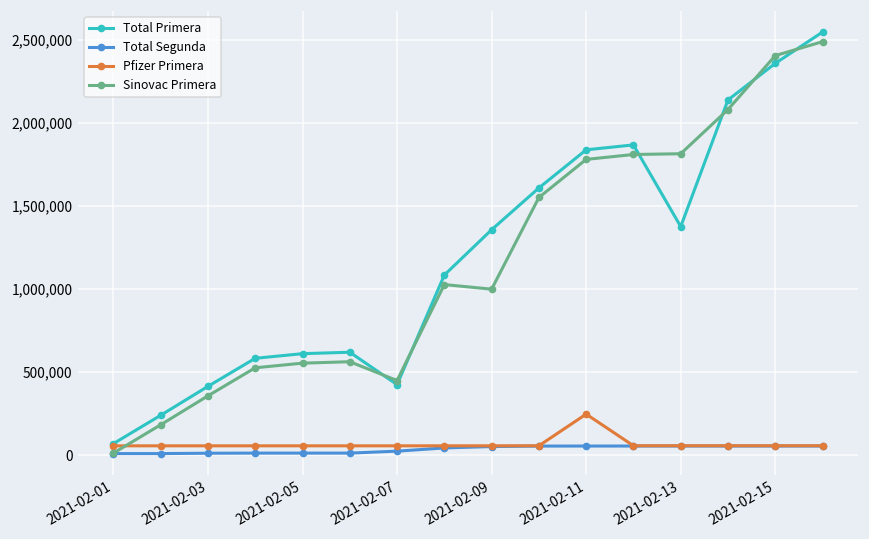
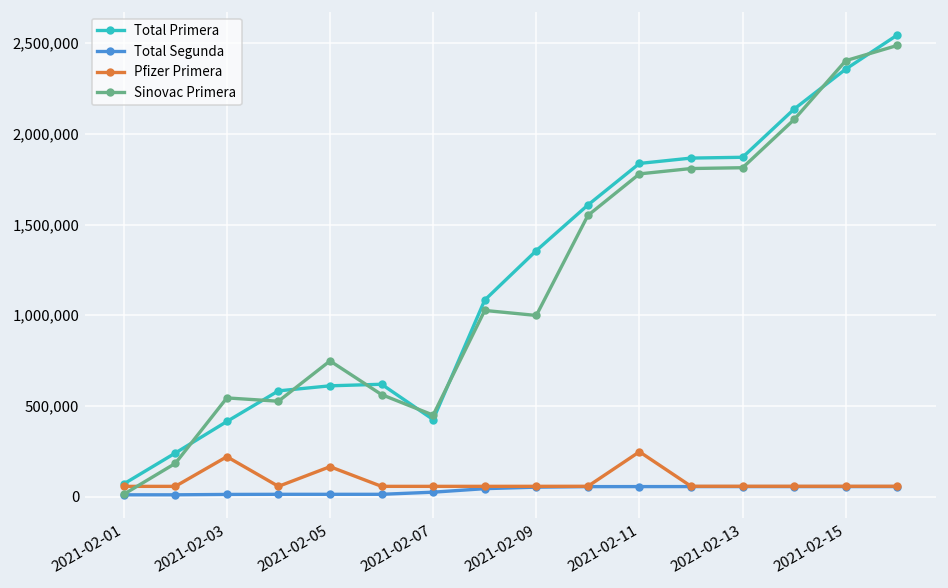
  {
    "Total Primera": {
      "2021-02-03": "410,000",
      "2021-02-05": "610,000",
      "2021-02-07": "430,000",
      "2021-02-09": "1,360,000",
      "2021-02-11": "1,840,000",
-     "2021-02-13": "1,380,000",
+     "2021-02-13": "1,870,000",
      "2021-02-15": "2,360,000"
    },
    "Total Segunda": {
      "2021-02-03": "10,000",
      "2021-02-05": "10,000",
      "2021-02-07": "20,000",
      "2021-02-11": "60,000"
    },
    "Pfizer Primera": {
-     "2021-02-03": "60,000",
-     "2021-02-05": "60,000",
+     "2021-02-03": "220,000",
+     "2021-02-05": "170,000",
      "2021-02-07": "60,000",
      "2021-02-11": "250,000"
    },
    "Sinovac Primera": {
-     "2021-02-03": "360,000",
-     "2021-02-05": "550,000",
+     "2021-02-03": "540,000",
+     "2021-02-05": "750,000",
      "2021-02-07": "450,000",
      "2021-02-09": "1,000,000",
      "2021-02-11": "1,780,000",
      "2021-02-13": "1,810,000",
      "2021-02-15": "2,400,000"
    }
  }
